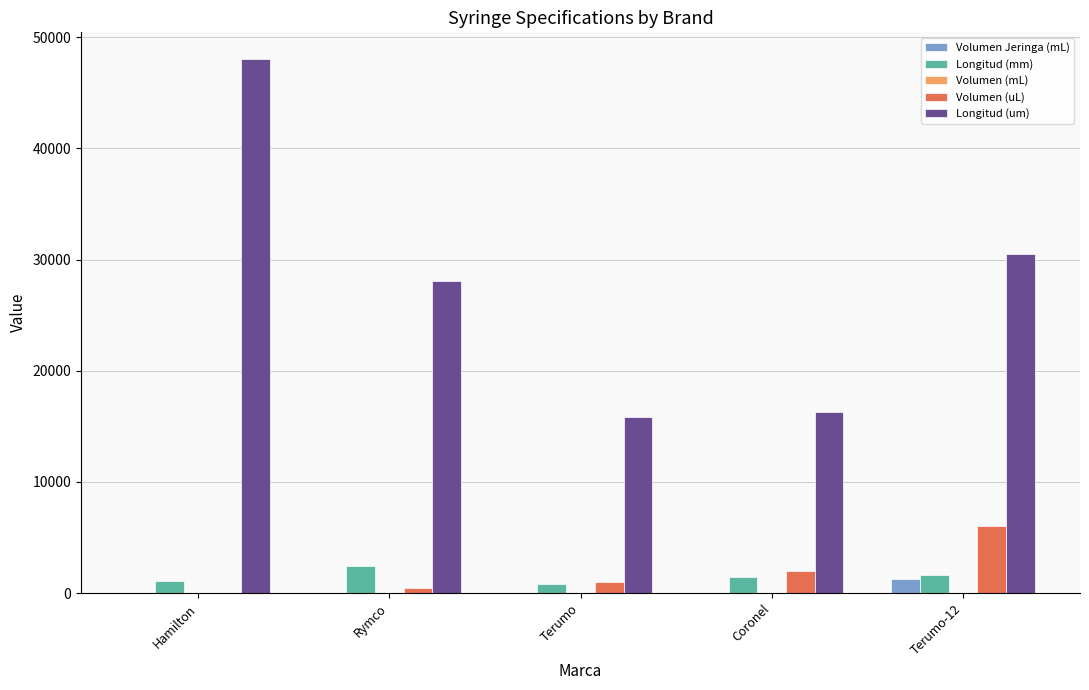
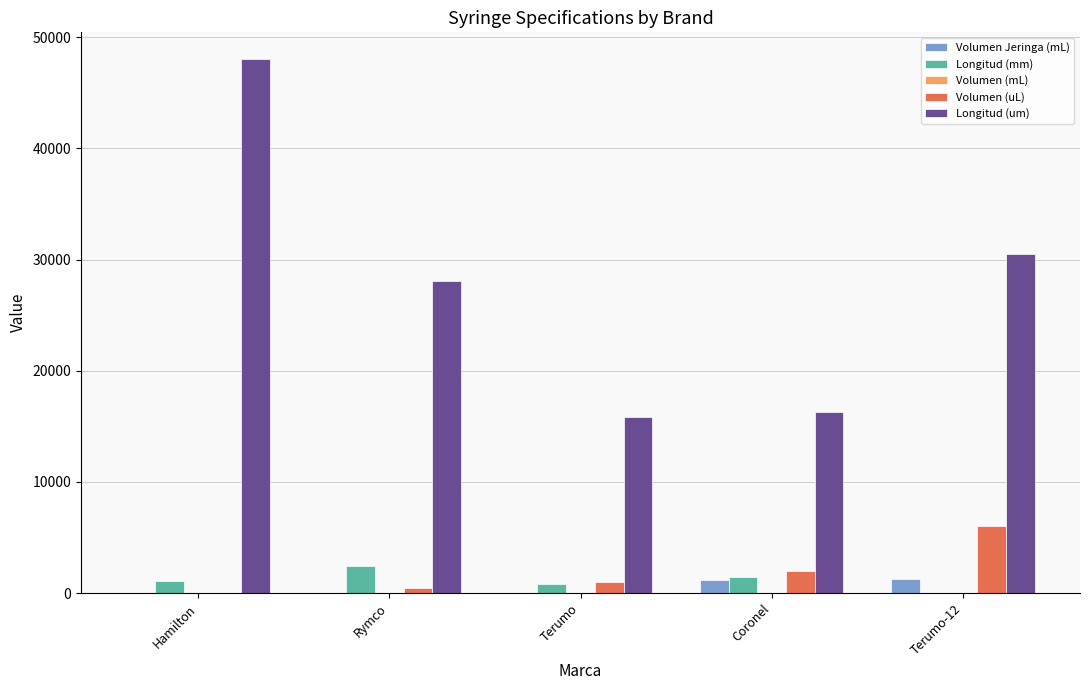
  {
    "Volumen Jeringa (mL)": {
-     "Coronel": 0,
+     "Coronel": 1200,
      "Terumo-12": 1300
    },
    "Longitud (mm)": {
      "Hamilton": 1100,
      "Rymco": 2400,
      "Terumo": 800,
      "Coronel": 1400,
-     "Terumo-12": 1600
+     "Terumo-12": 0
    },
    "Longitud (um)": {
      "Hamilton": 48000,
      "Rymco": 28100,
      "Terumo": 15900,
      "Coronel": 16300,
      "Terumo-12": 30500
    }
  }
